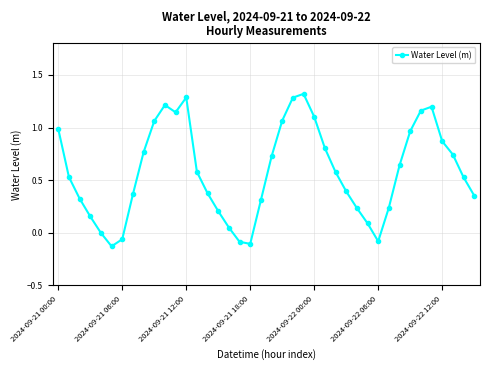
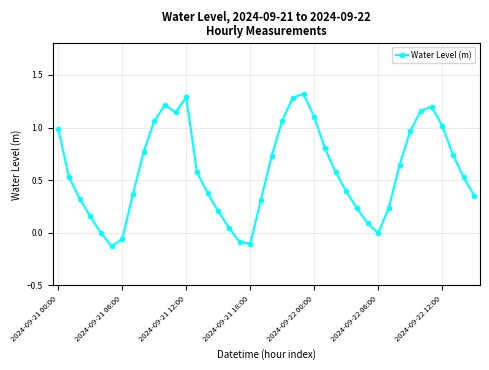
  {
    "2024-09-21 00:00": 0.99,
    "2024-09-21 06:00": -0.06,
    "2024-09-21 12:00": 1.29,
    "2024-09-21 18:00": -0.11,
    "2024-09-22 00:00": 1.10,
-   "2024-09-22 06:00": -0.08,
-   "2024-09-22 12:00": 0.87
+   "2024-09-22 06:00": 0.00,
+   "2024-09-22 12:00": 1.02
  }
